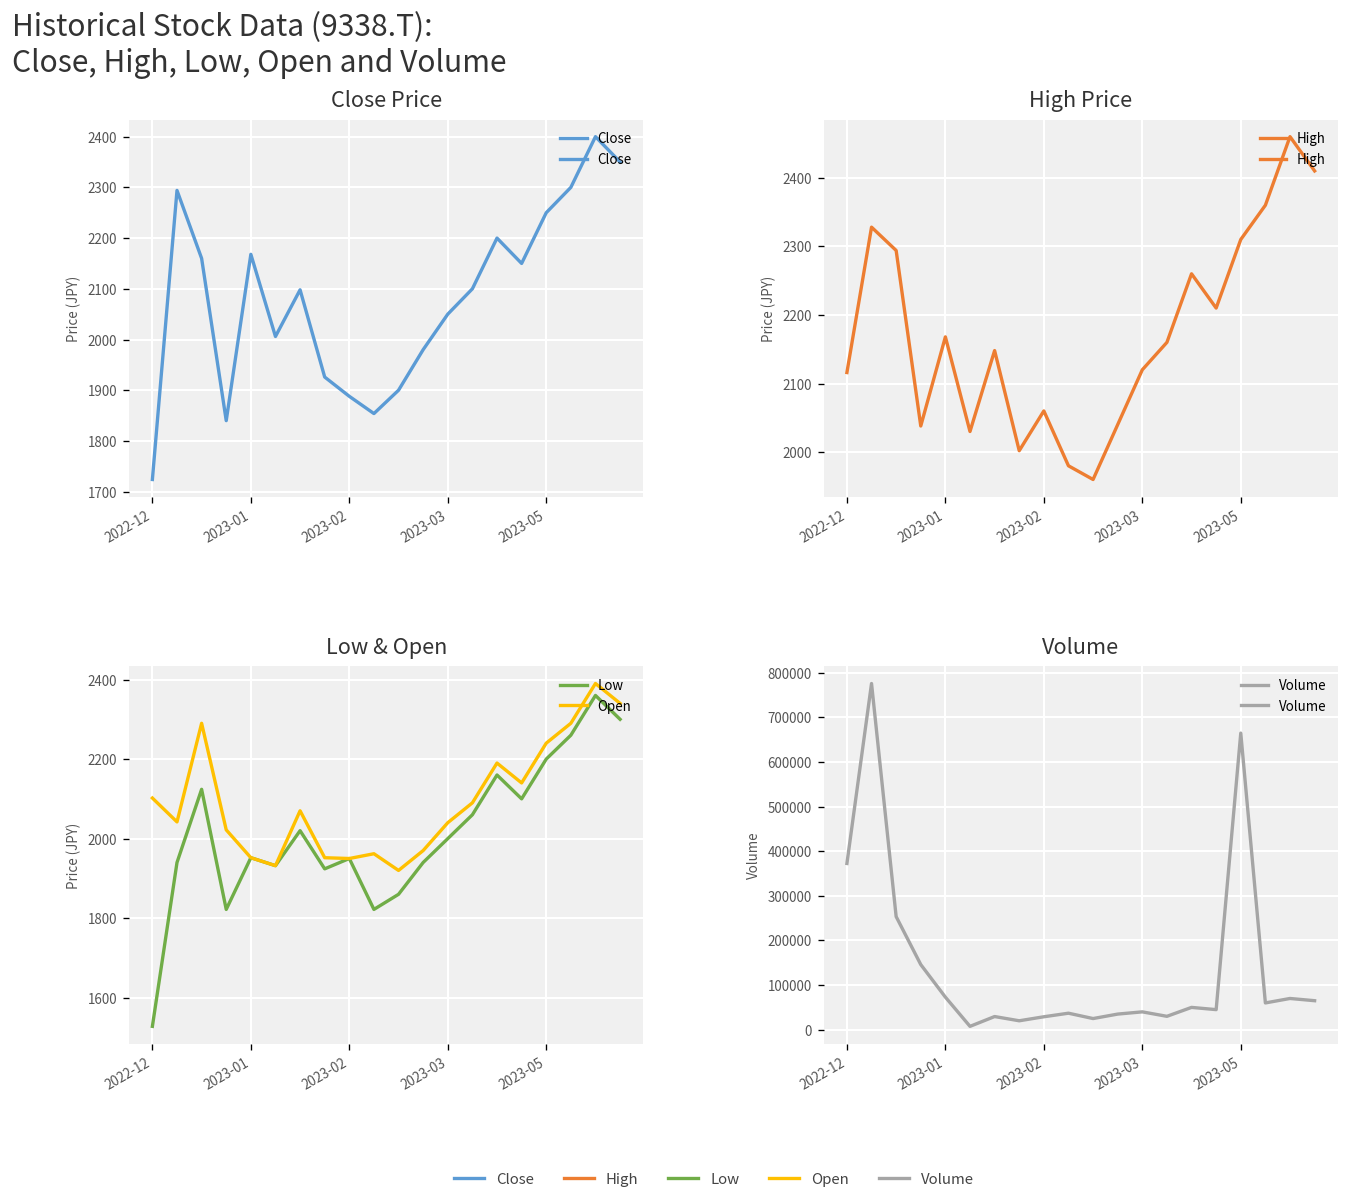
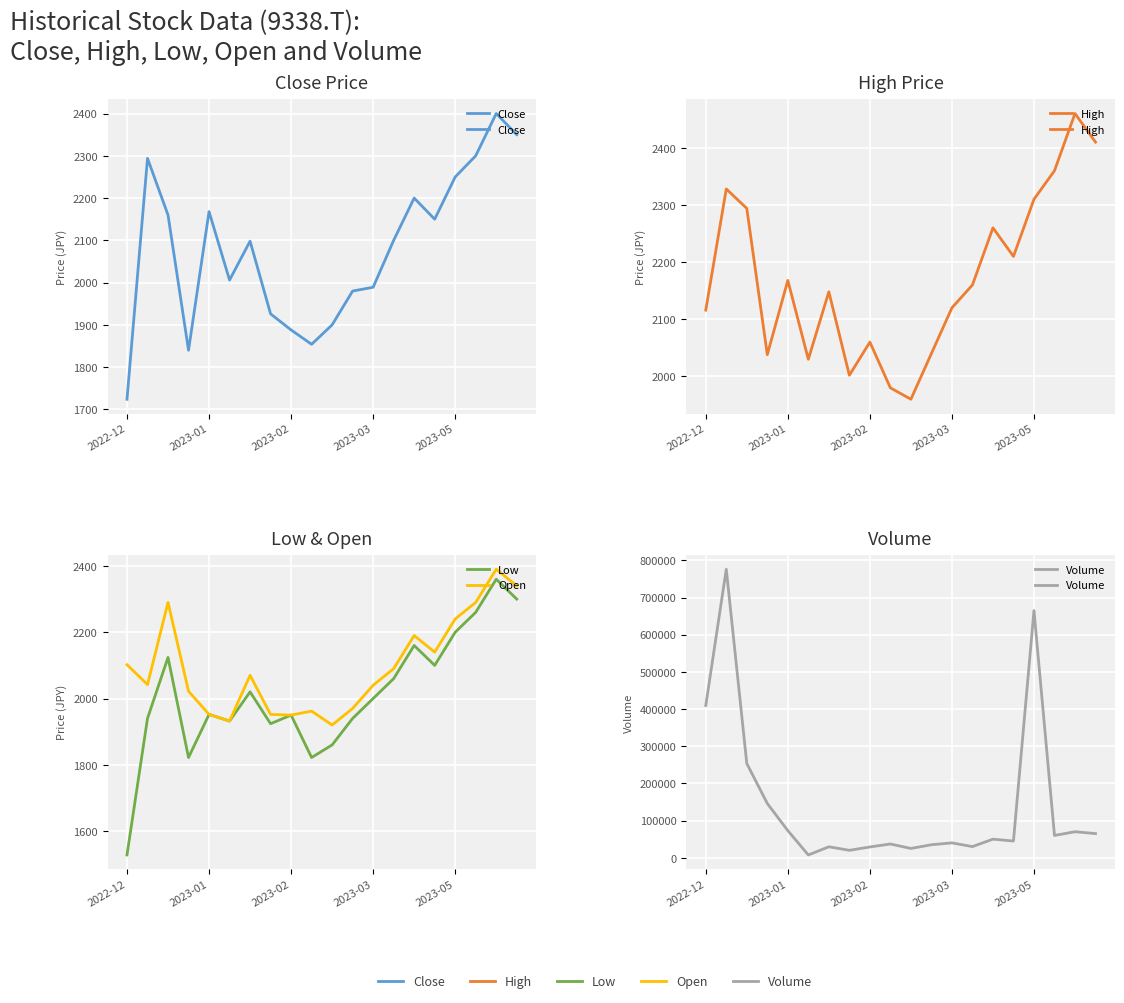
  {
    "Close Price": {
      "2022-12": 1720,
      "2023-01": 2170,
      "2023-02": 1890,
-     "2023-03": 2050,
+     "2023-03": 1990,
      "2023-05": 2250
    },
    "High Price": {
      "2022-12": 2120,
      "2023-01": 2170,
      "2023-02": 2060,
      "2023-03": 2120,
      "2023-05": 2310
    },
    "Low & Open": {
      "Low": {
        "2022-12": 1530,
        "2023-03": 2000,
        "2023-05": 2200
      },
      "Open": {
        "2022-12": 2100,
        "2023-03": 2040,
        "2023-05": 2240
      }
    },
    "Volume": {
-     "2022-12": 370000,
+     "2022-12": 410000,
      "2023-01": 70000,
      "2023-02": 30000,
      "2023-03": 40000,
      "2023-05": 660000
    }
  }
